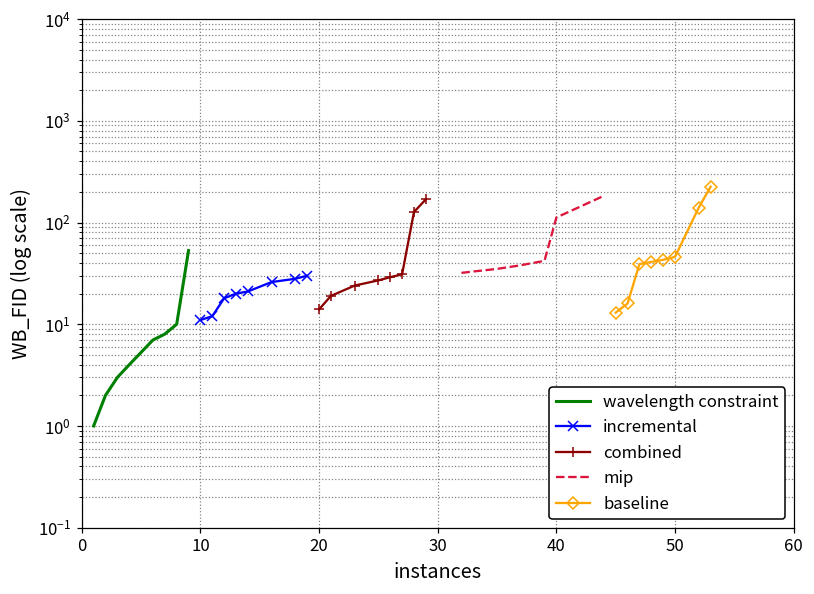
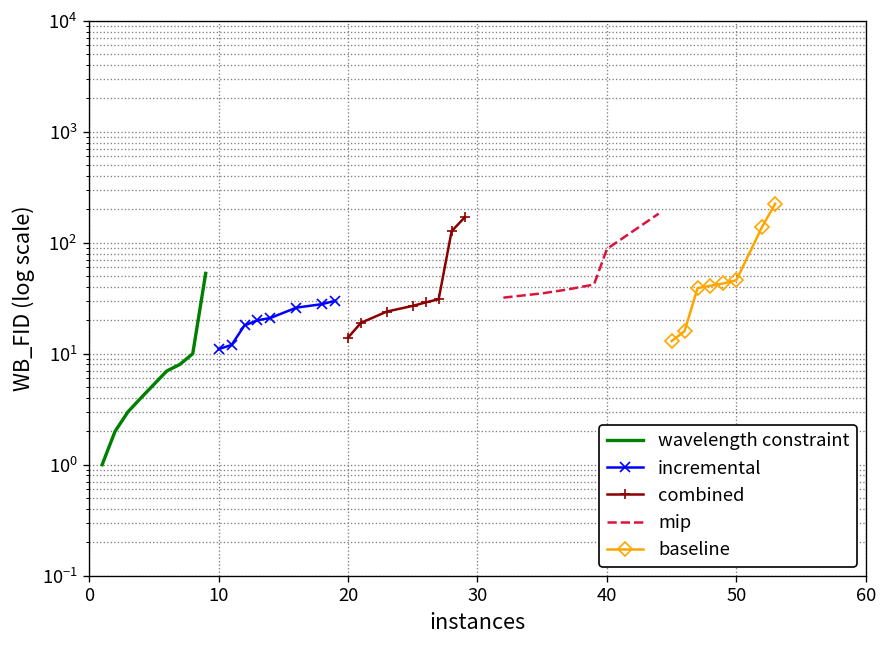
  {
    "incremental": {
      "10": 11
    },
    "combined": {
      "20": 14
    },
    "mip": {
-     "40": 110
+     "40": 90
    },
    "baseline": {
      "50": 50
    }
  }
